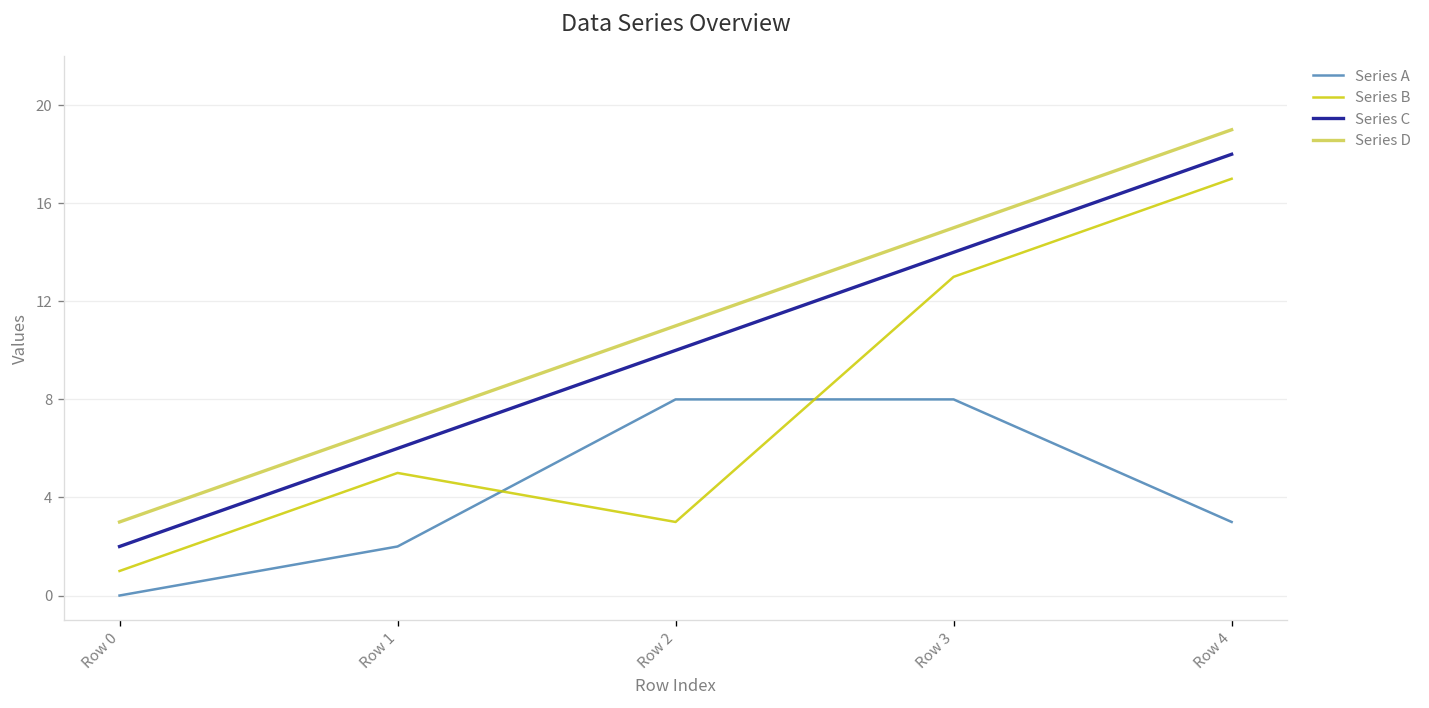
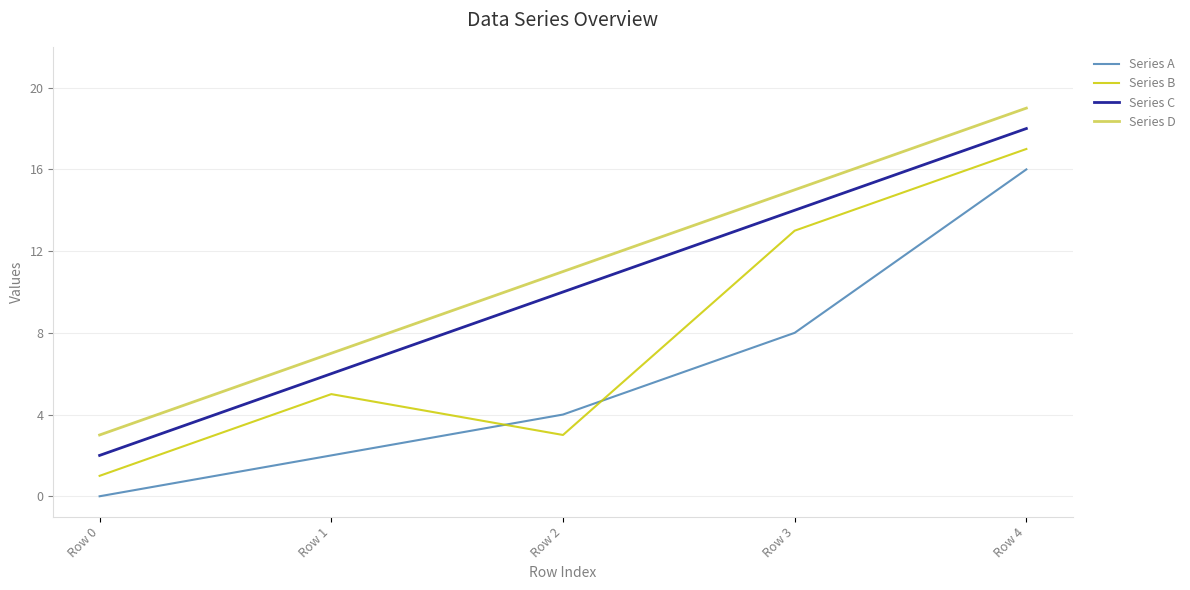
  {
    "Series A": {
      "Row 0": 0,
      "Row 1": 2,
-     "Row 2": 8,
+     "Row 2": 4,
      "Row 3": 8,
-     "Row 4": 3
+     "Row 4": 16
    },
    "Series B": {
      "Row 0": 1,
      "Row 1": 5,
      "Row 2": 3,
      "Row 3": 13,
      "Row 4": 17
    },
    "Series C": {
      "Row 0": 2,
      "Row 1": 6,
      "Row 2": 10,
      "Row 3": 14,
      "Row 4": 18
    },
    "Series D": {
      "Row 0": 3,
      "Row 1": 7,
      "Row 2": 11,
      "Row 3": 15,
      "Row 4": 19
    }
  }
